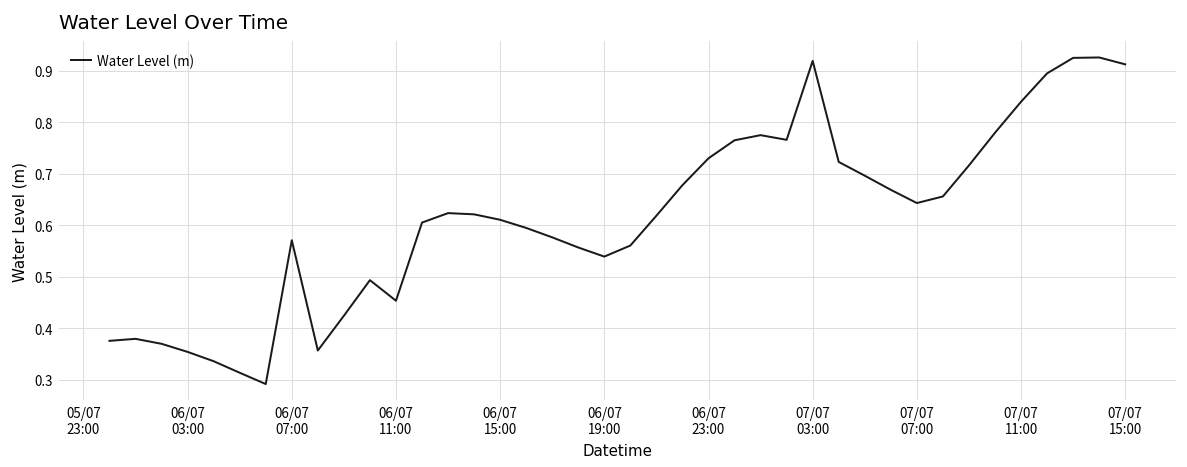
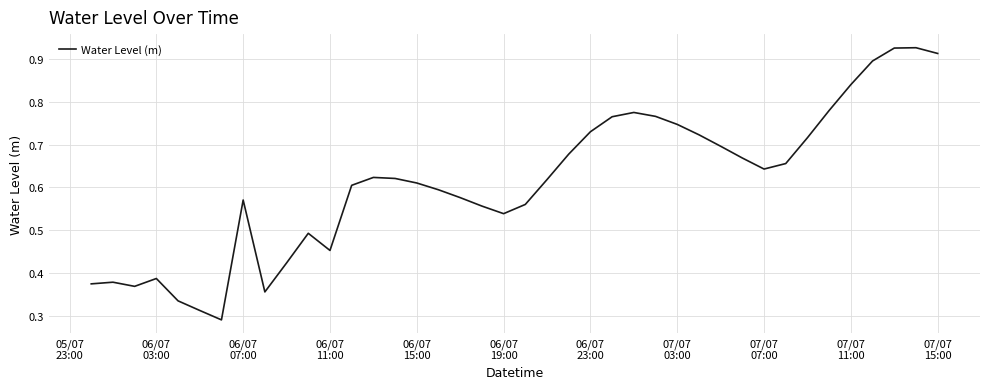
  {
-   "06/07 03:00": 0.35,
+   "06/07 03:00": 0.39,
    "06/07 07:00": 0.57,
    "06/07 11:00": 0.45,
    "06/07 15:00": 0.61,
    "06/07 19:00": 0.54,
    "06/07 23:00": 0.73,
-   "07/07 03:00": 0.92,
+   "07/07 03:00": 0.75,
    "07/07 07:00": 0.64,
    "07/07 11:00": 0.84,
    "07/07 15:00": 0.91
  }
